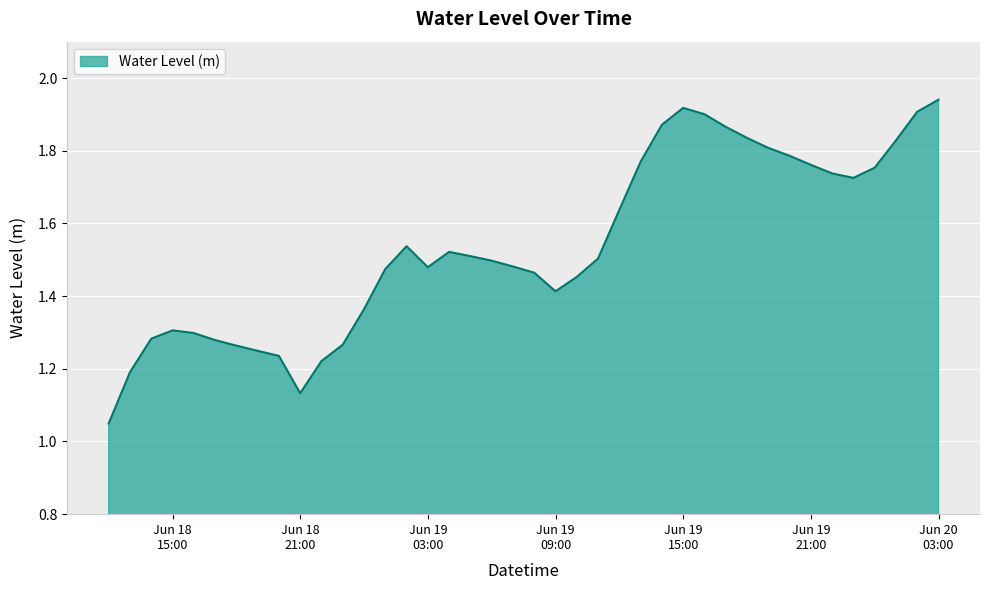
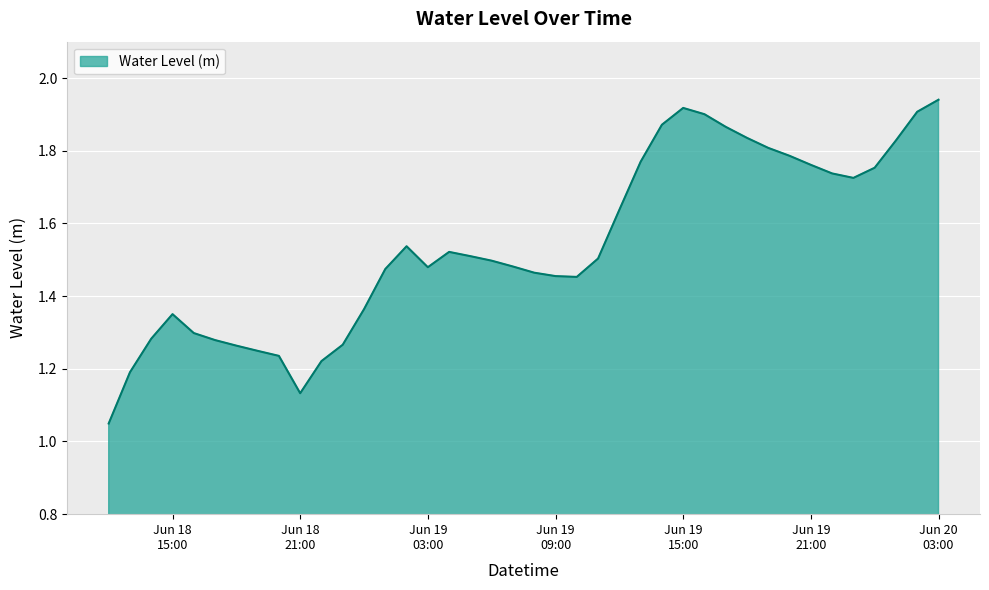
  {
-   "Jun 18 15:00": 1.31,
+   "Jun 18 15:00": 1.35,
    "Jun 18 21:00": 1.13,
    "Jun 19 03:00": 1.48,
-   "Jun 19 09:00": 1.41,
+   "Jun 19 09:00": 1.45,
    "Jun 19 15:00": 1.92,
    "Jun 19 21:00": 1.76,
    "Jun 20 03:00": 1.94
  }
